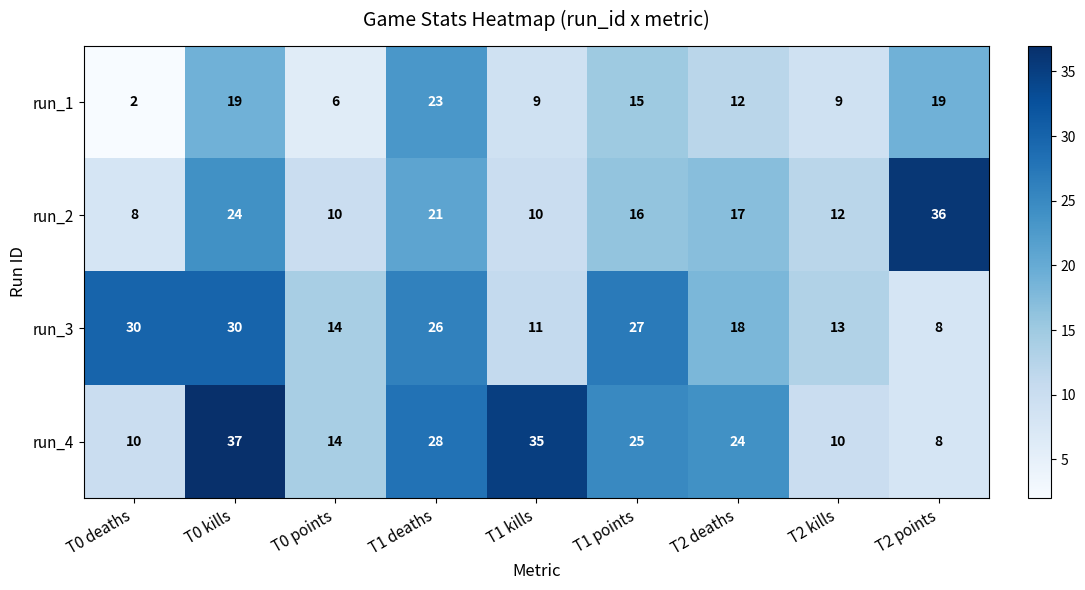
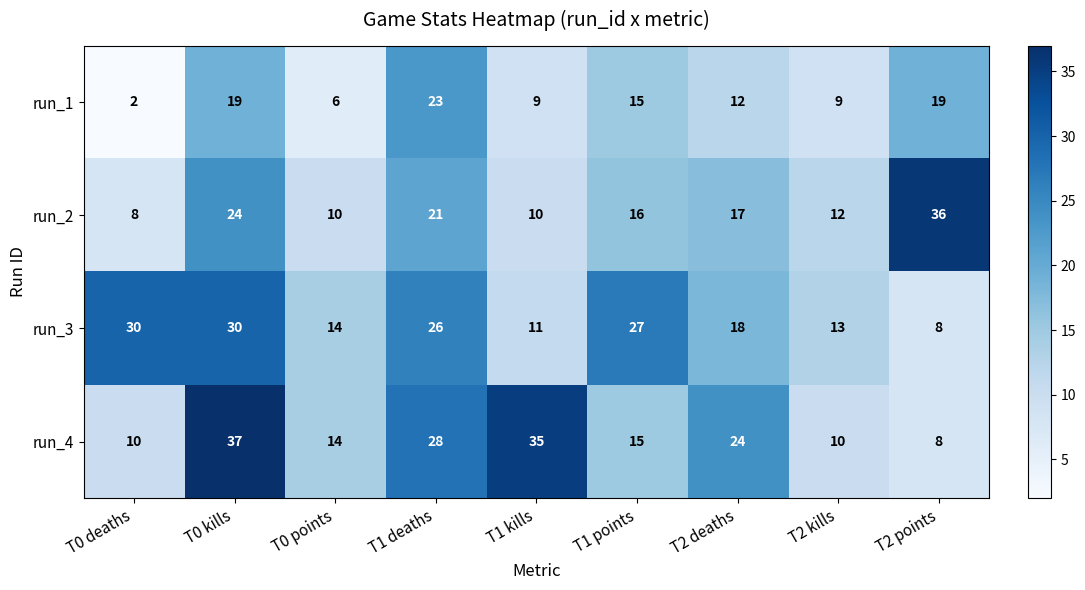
  {
    "run_1": {
      "T0 deaths": 2,
      "T0 kills": 19,
      "T0 points": 6,
      "T1 deaths": 23,
      "T1 kills": 9,
      "T1 points": 15,
      "T2 deaths": 12,
      "T2 kills": 9,
      "T2 points": 19
    },
    "run_2": {
      "T0 deaths": 8,
      "T0 kills": 24,
      "T0 points": 10,
      "T1 deaths": 21,
      "T1 kills": 10,
      "T1 points": 16,
      "T2 deaths": 17,
      "T2 kills": 12,
      "T2 points": 36
    },
    "run_3": {
      "T0 deaths": 30,
      "T0 kills": 30,
      "T0 points": 14,
      "T1 deaths": 26,
      "T1 kills": 11,
      "T1 points": 27,
      "T2 deaths": 18,
      "T2 kills": 13,
      "T2 points": 8
    },
    "run_4": {
      "T0 deaths": 10,
      "T0 kills": 37,
      "T0 points": 14,
      "T1 deaths": 28,
      "T1 kills": 35,
-     "T1 points": 25,
+     "T1 points": 15,
      "T2 deaths": 24,
      "T2 kills": 10,
      "T2 points": 8
    }
  }
